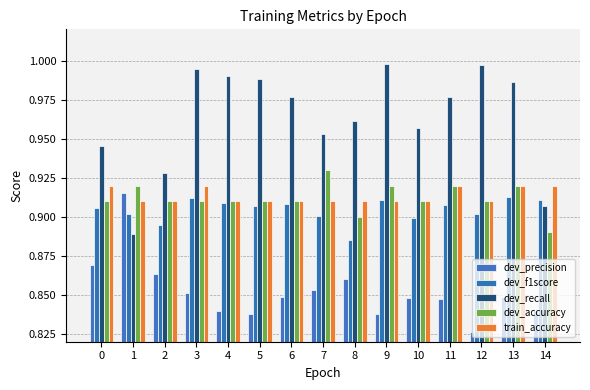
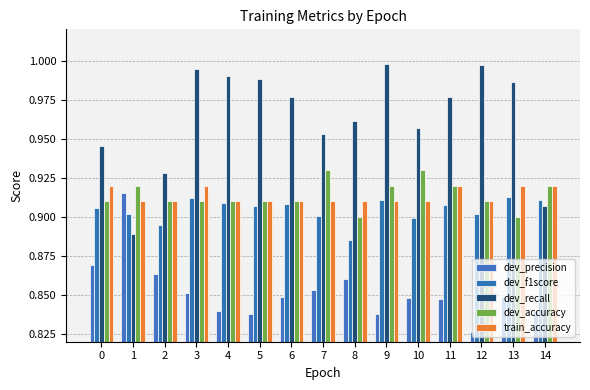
  {
    "dev_recall": {
      "0": 0.945,
      "1": 0.89,
      "2": 0.928,
      "3": 0.995,
      "4": 0.99,
      "5": 0.988,
      "6": 0.977,
      "7": 0.953,
      "8": 0.96,
      "9": 0.998,
      "10": 0.957,
      "11": 0.977,
      "12": 0.997,
      "13": 0.986,
      "14": 0.907
    },
    "dev_accuracy": {
      "0": 0.91,
      "1": 0.92,
      "2": 0.91,
      "3": 0.91,
      "4": 0.91,
      "5": 0.91,
      "6": 0.91,
      "7": 0.93,
      "8": 0.90,
      "9": 0.92,
-     "10": 0.91,
+     "10": 0.93,
      "11": 0.92,
      "12": 0.91,
-     "13": 0.92,
-     "14": 0.89
+     "13": 0.90,
+     "14": 0.92
    },
    "train_accuracy": {
      "0": 0.92,
      "1": 0.91,
      "2": 0.91,
      "3": 0.92,
      "4": 0.91,
      "5": 0.91,
      "6": 0.91,
      "7": 0.91,
      "8": 0.91,
      "9": 0.91,
      "10": 0.91,
      "11": 0.92,
      "12": 0.91,
      "13": 0.92,
      "14": 0.92
    }
  }
